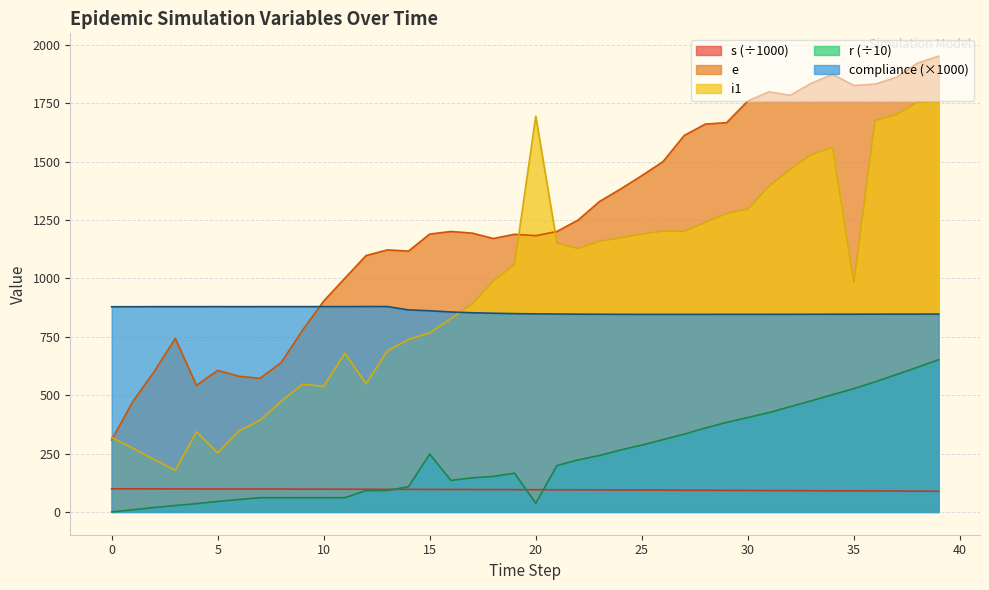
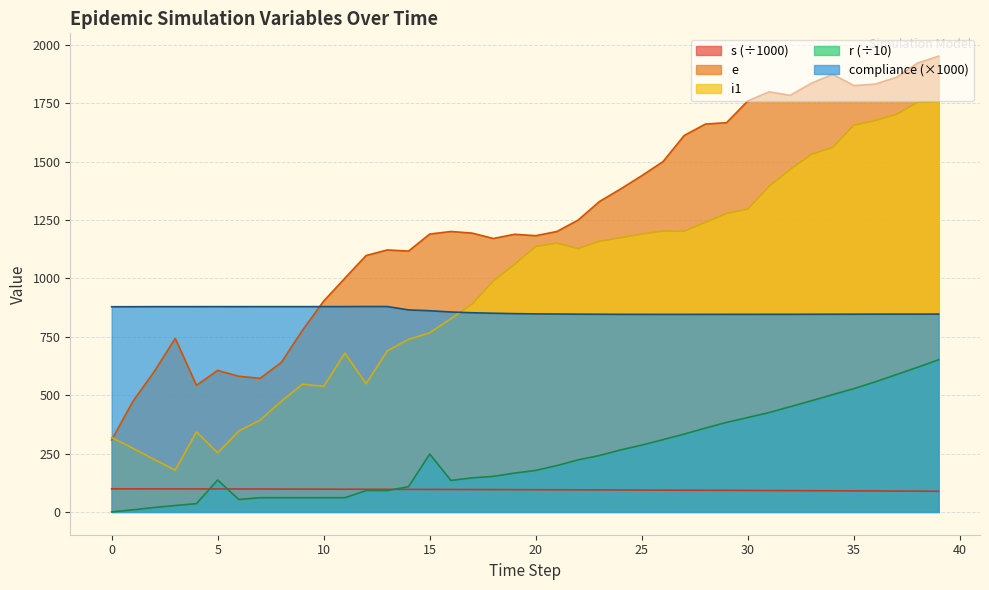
  {
    "i1": {
      "0": 320,
      "5": 250,
      "10": 540,
      "15": 770,
-     "20": 1700,
+     "20": 1140,
      "25": 1190,
      "30": 1300,
-     "35": 980
+     "35": 1660
    },
    "r (÷10)": {
      "0": 0,
-     "5": 40,
+     "5": 140,
      "10": 60,
      "15": 250,
-     "20": 40,
+     "20": 180,
      "25": 290,
      "30": 400,
      "35": 530
    },
    "compliance (×1000)": {
      "0": 880,
      "5": 880,
      "10": 880,
      "15": 860,
      "20": 850,
      "25": 850,
      "30": 850,
      "35": 850
    }
  }
